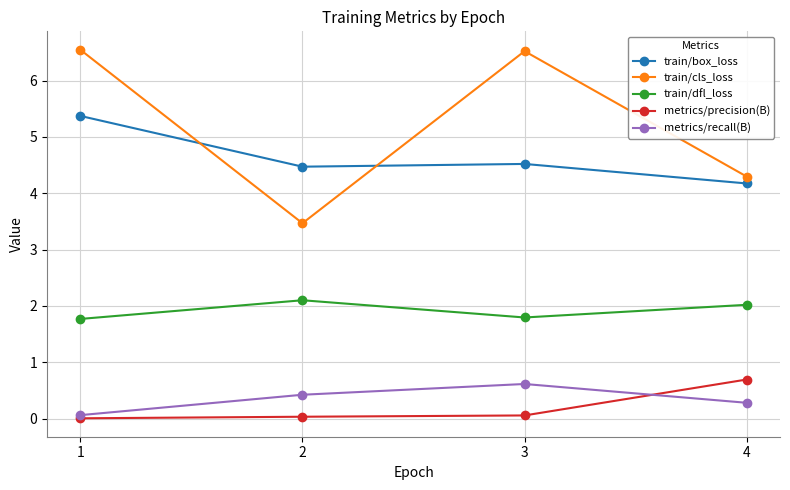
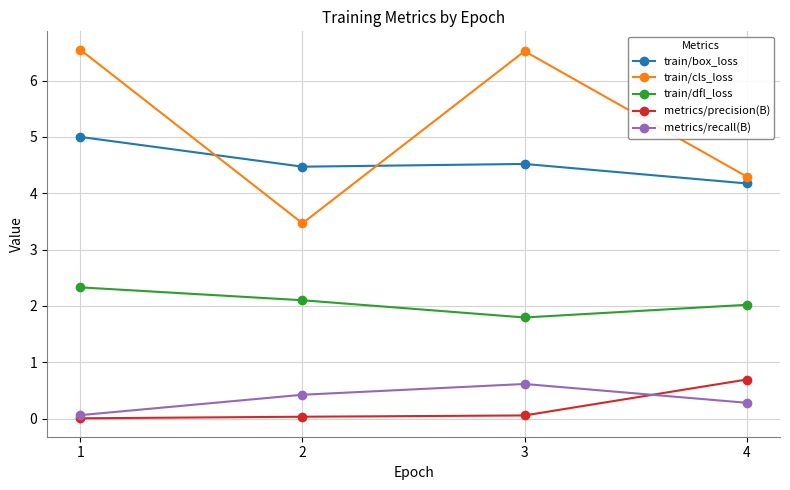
  {
    "train/box_loss": {
-     "1": 5.4,
+     "1": 5.0,
      "2": 4.5,
      "3": 4.5,
      "4": 4.2
    },
    "train/cls_loss": {
      "1": 6.5,
      "2": 3.5,
      "3": 6.5,
      "4": 4.3
    },
    "train/dfl_loss": {
-     "1": 1.8,
+     "1": 2.3,
      "2": 2.1,
      "3": 1.8,
      "4": 2.0
    },
    "metrics/precision(B)": {
      "1": 0.0,
      "2": 0.0,
      "3": 0.1,
      "4": 0.7
    },
    "metrics/recall(B)": {
      "1": 0.1,
      "2": 0.4,
      "3": 0.6,
      "4": 0.3
    }
  }
